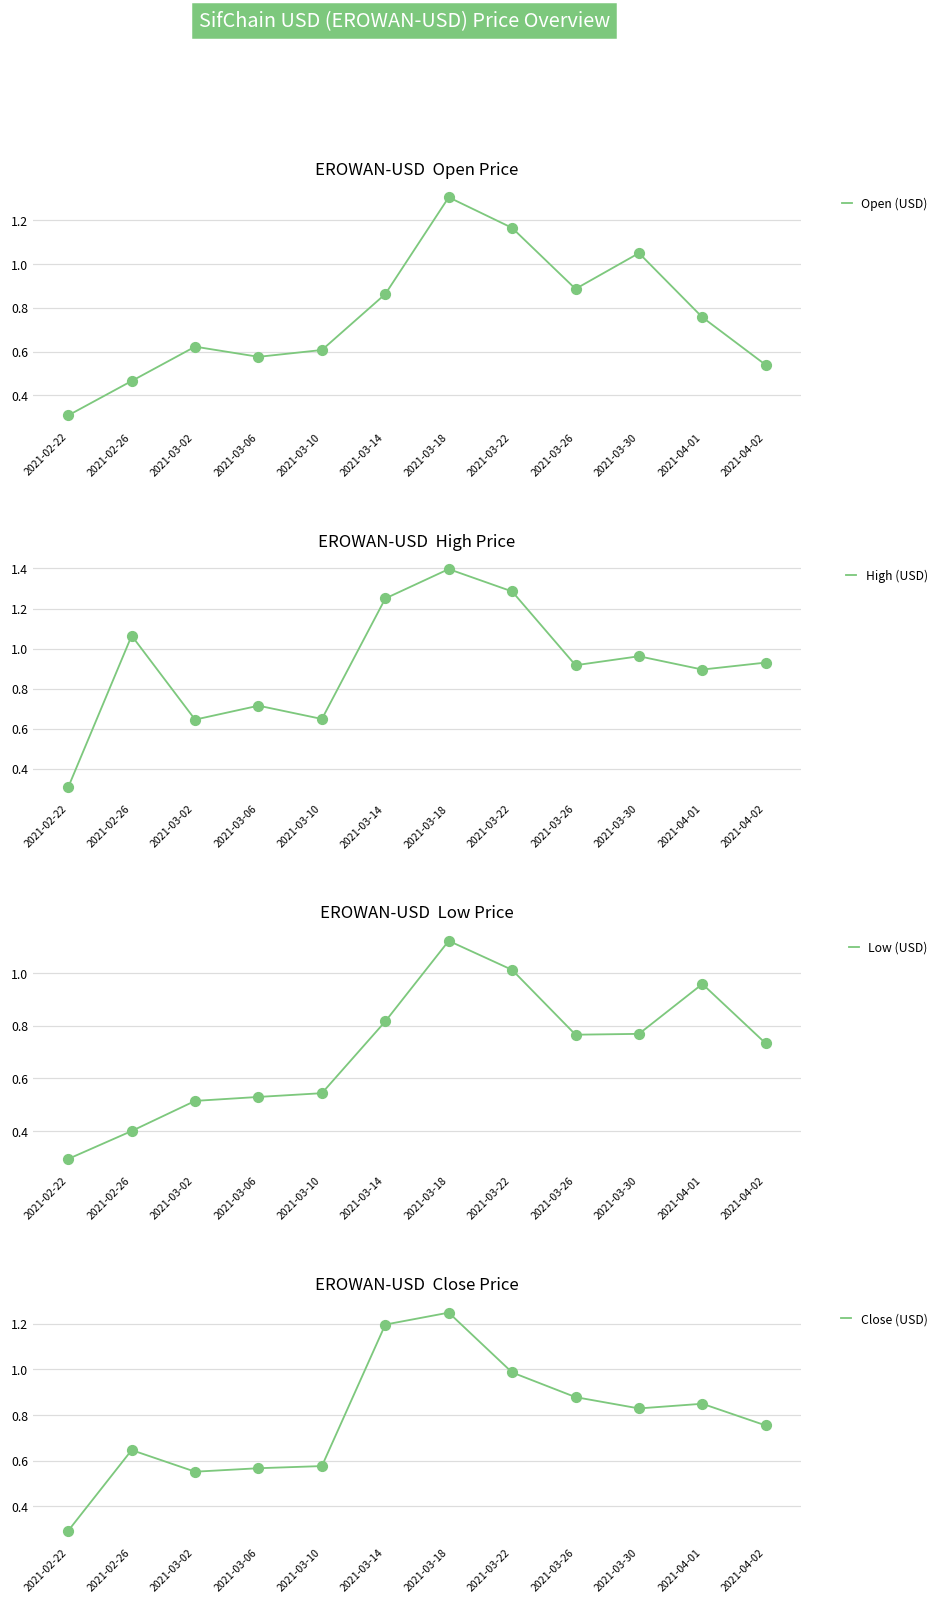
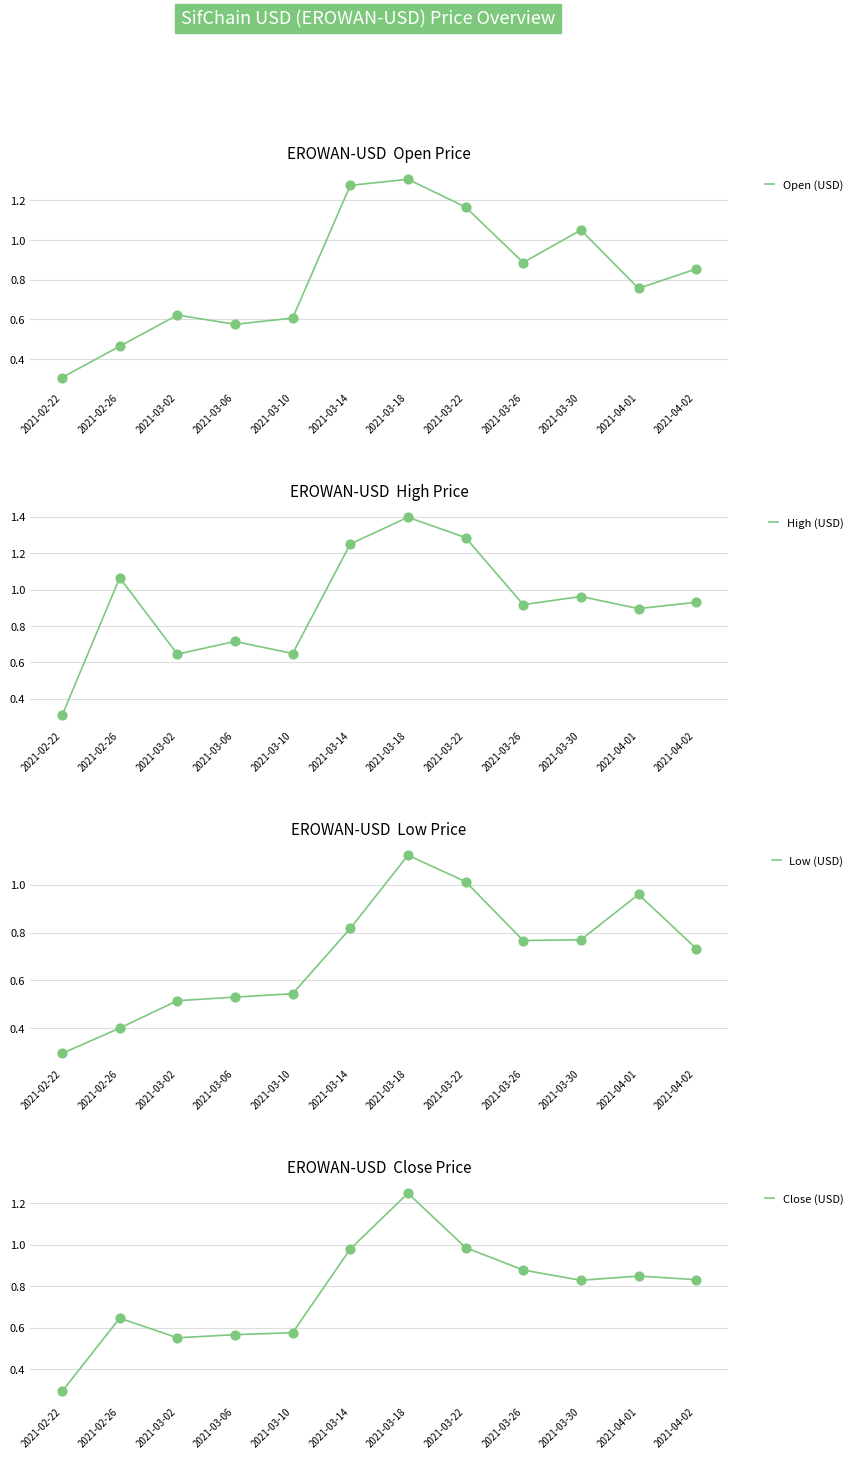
  {
    "EROWAN-USD Open Price": {
      "2021-02-22": 0.31,
      "2021-02-26": 0.47,
      "2021-03-02": 0.62,
      "2021-03-06": 0.58,
      "2021-03-10": 0.61,
-     "2021-03-14": 0.86,
+     "2021-03-14": 1.27,
      "2021-03-18": 1.30,
      "2021-03-22": 1.16,
      "2021-03-26": 0.89,
      "2021-03-30": 1.05,
      "2021-04-01": 0.76,
-     "2021-04-02": 0.54
+     "2021-04-02": 0.85
    },
    "EROWAN-USD High Price": {
      "2021-02-22": 0.31,
      "2021-02-26": 1.06,
      "2021-03-02": 0.65,
      "2021-03-06": 0.72,
      "2021-03-10": 0.65,
      "2021-03-14": 1.25,
      "2021-03-18": 1.40,
      "2021-03-22": 1.29,
      "2021-03-26": 0.92,
      "2021-03-30": 0.96,
      "2021-04-01": 0.90,
      "2021-04-02": 0.93
    },
    "EROWAN-USD Low Price": {
      "2021-02-22": 0.29,
      "2021-02-26": 0.40,
      "2021-03-02": 0.51,
      "2021-03-06": 0.53,
      "2021-03-10": 0.54,
      "2021-03-14": 0.82,
      "2021-03-18": 1.12,
      "2021-03-22": 1.01,
      "2021-03-26": 0.77,
      "2021-03-30": 0.77,
      "2021-04-01": 0.96,
      "2021-04-02": 0.73
    },
    "EROWAN-USD Close Price": {
      "2021-02-22": 0.29,
      "2021-02-26": 0.65,
      "2021-03-02": 0.55,
      "2021-03-06": 0.57,
      "2021-03-10": 0.58,
-     "2021-03-14": 1.20,
+     "2021-03-14": 0.98,
      "2021-03-18": 1.25,
      "2021-03-22": 0.99,
      "2021-03-26": 0.88,
      "2021-03-30": 0.83,
      "2021-04-01": 0.85,
-     "2021-04-02": 0.75
+     "2021-04-02": 0.83
    }
  }
